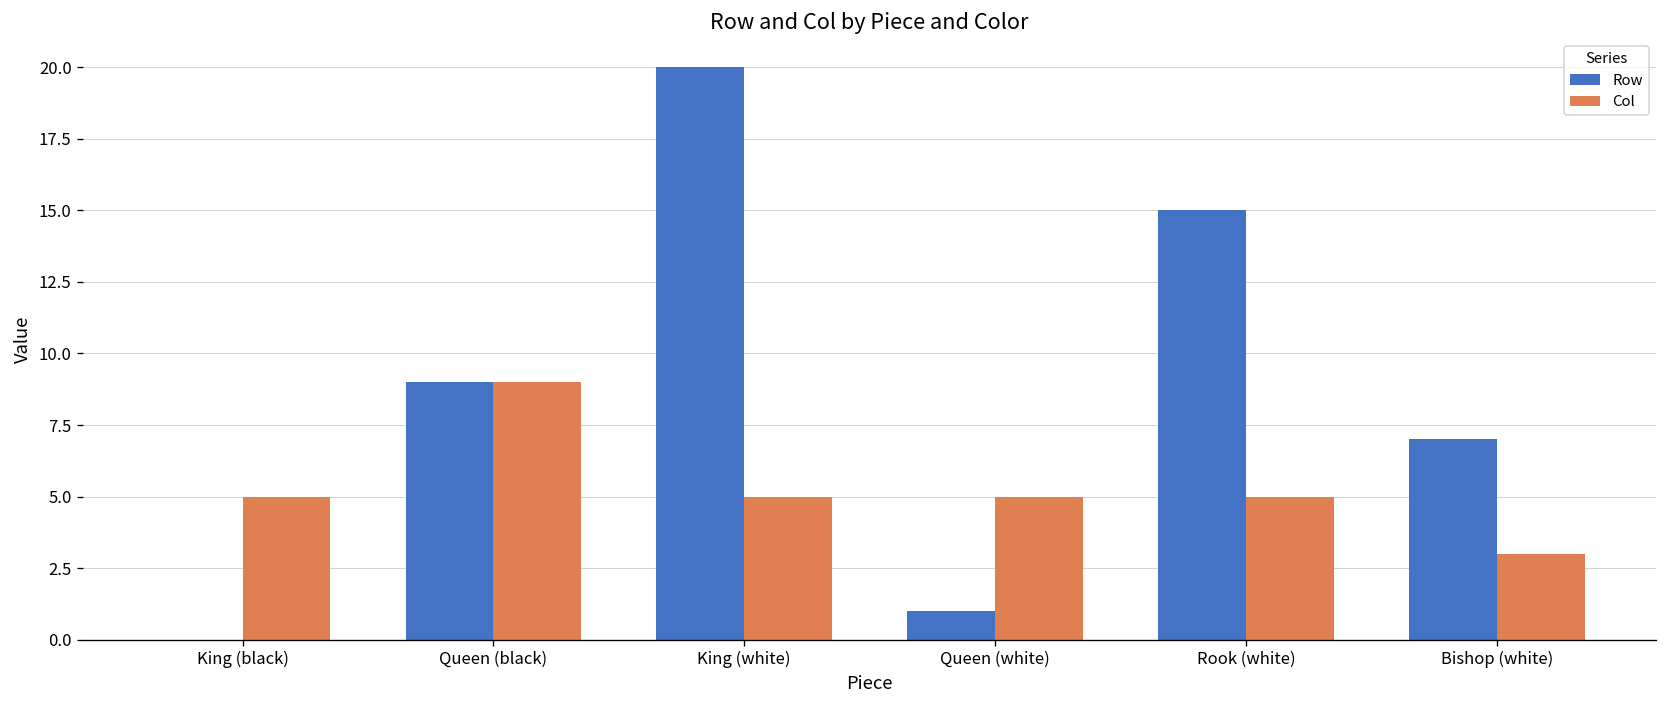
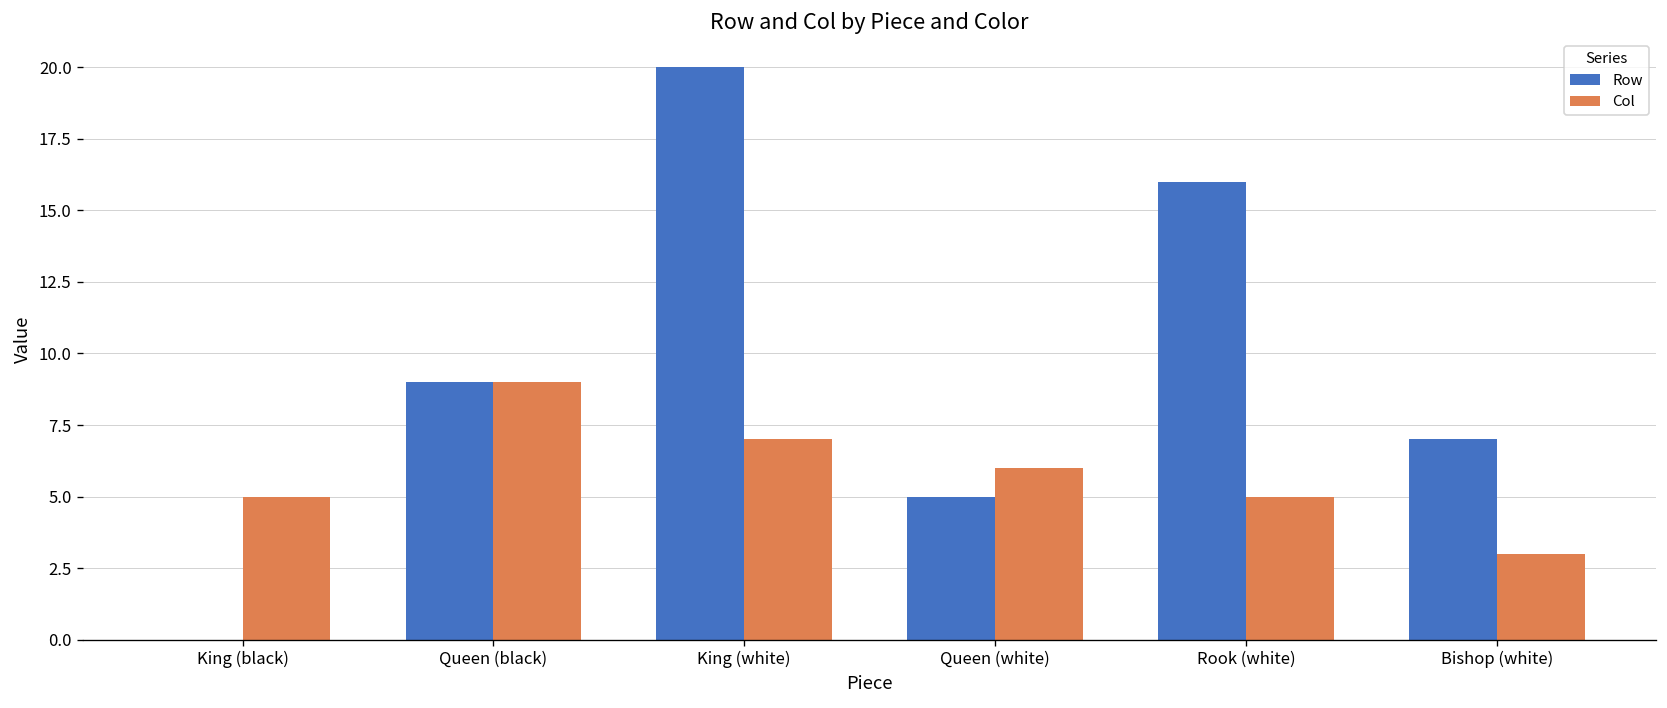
  {
    "Row": {
      "King (black)": 0,
      "Queen (black)": 9,
      "King (white)": 20,
-     "Queen (white)": 1,
-     "Rook (white)": 15,
+     "Queen (white)": 5,
+     "Rook (white)": 16,
      "Bishop (white)": 7
    },
    "Col": {
      "King (black)": 5,
      "Queen (black)": 9,
-     "King (white)": 5,
-     "Queen (white)": 5,
+     "King (white)": 7,
+     "Queen (white)": 6,
      "Rook (white)": 5,
      "Bishop (white)": 3
    }
  }
